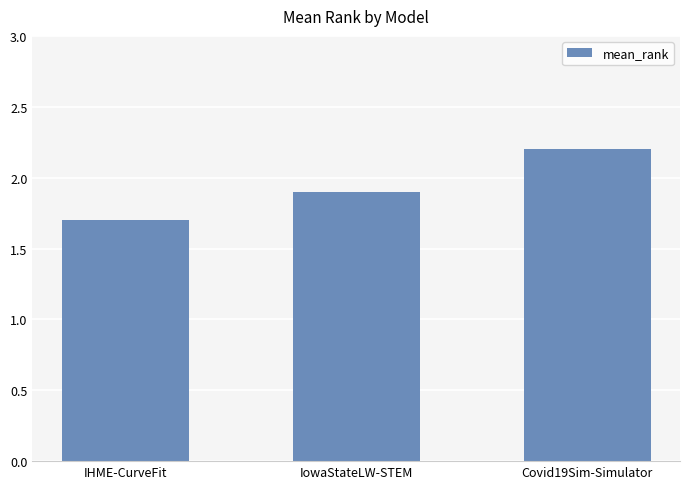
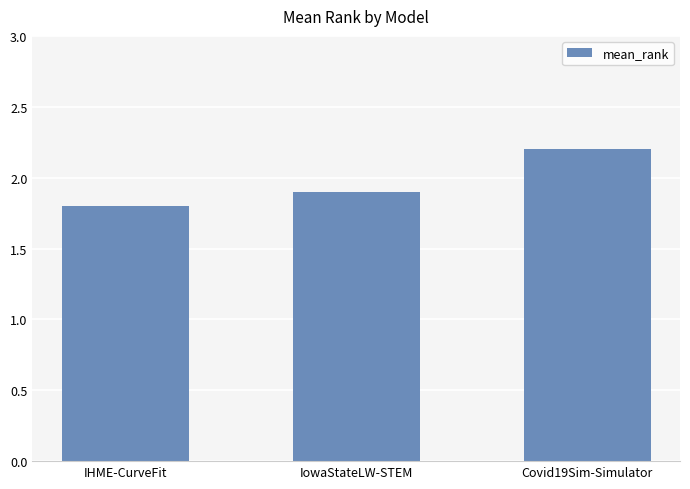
  {
-   "IHME-CurveFit": 1.7,
+   "IHME-CurveFit": 1.8,
    "IowaStateLW-STEM": 1.9,
    "Covid19Sim-Simulator": 2.2
  }
